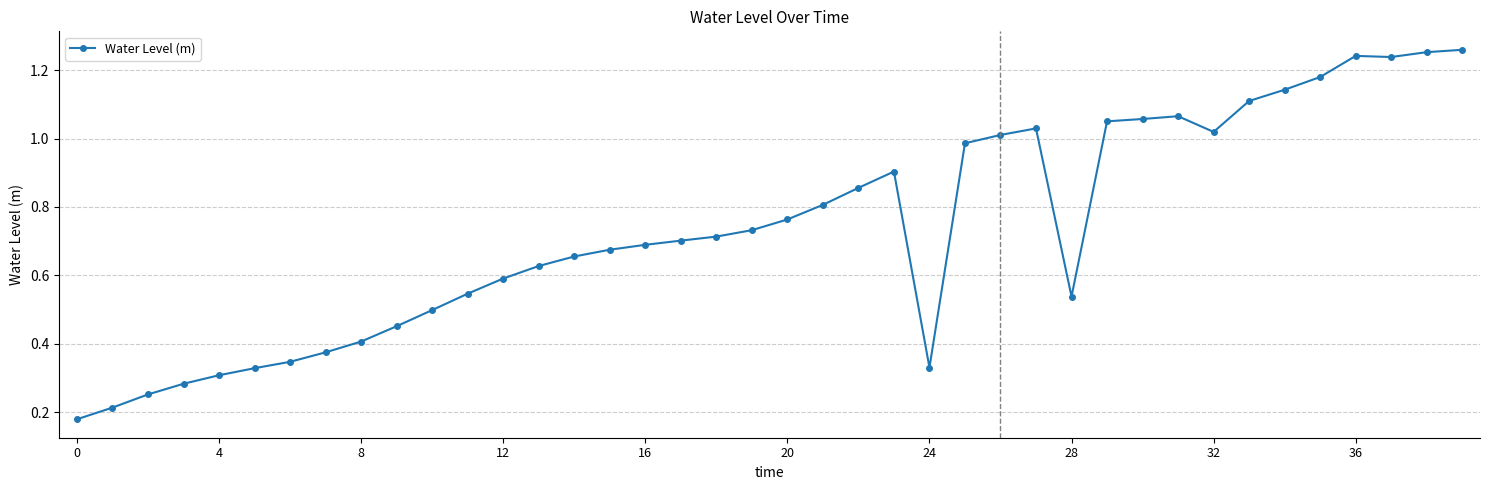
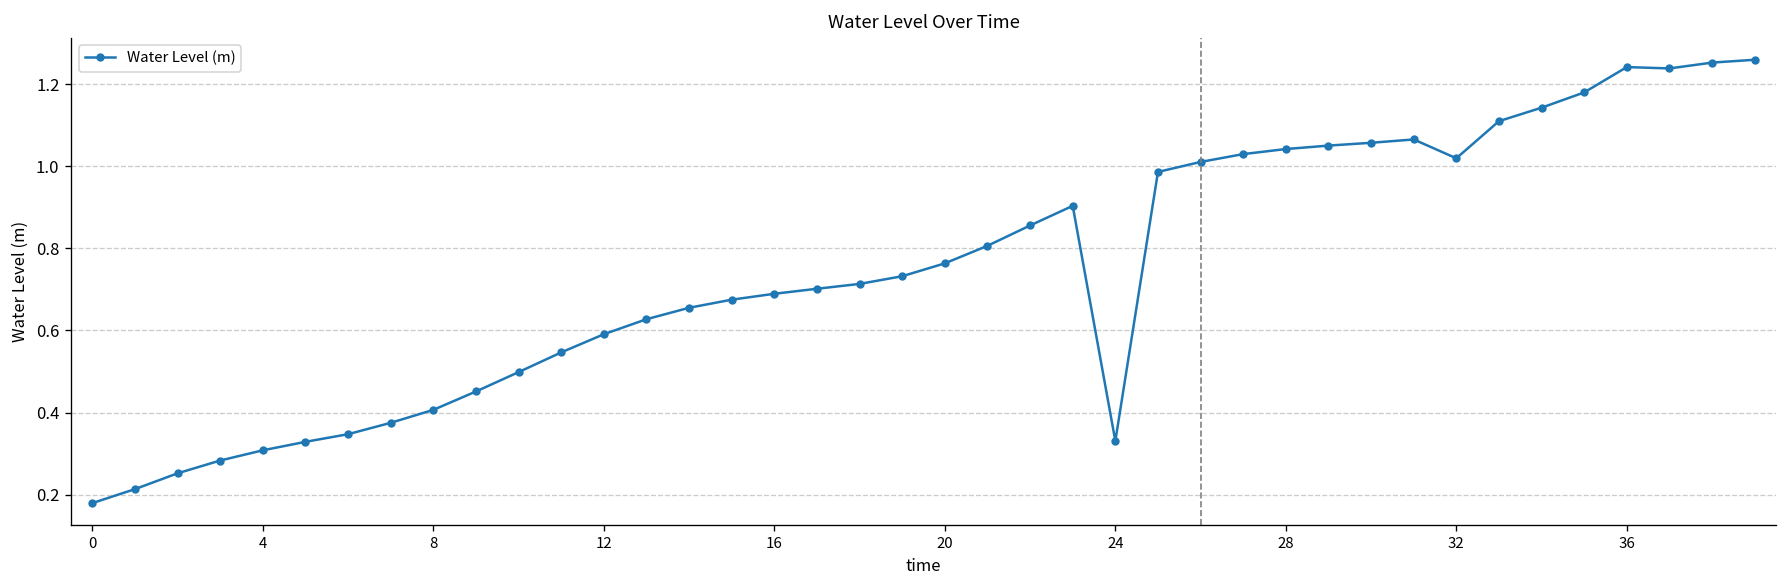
  {
    "0": 0.18,
    "4": 0.31,
    "8": 0.41,
    "12": 0.59,
    "16": 0.69,
    "20": 0.76,
    "24": 0.33,
-   "28": 0.54,
+   "28": 1.04,
    "32": 1.02,
    "36": 1.24
  }
